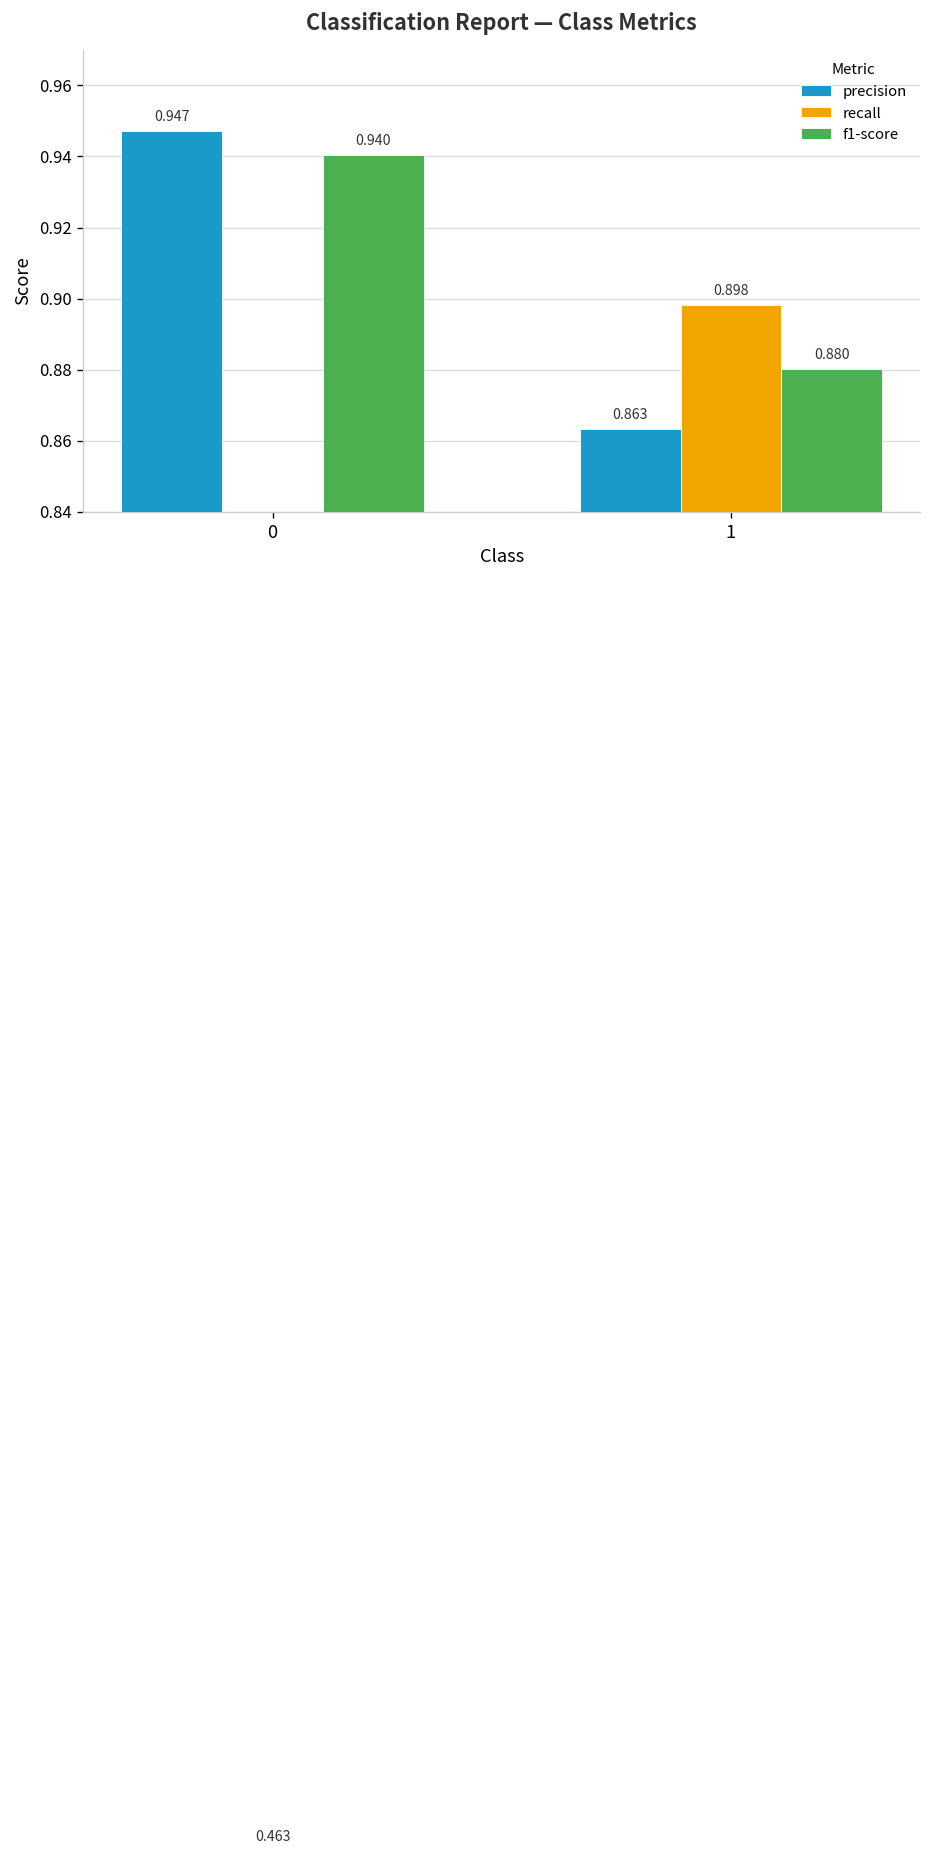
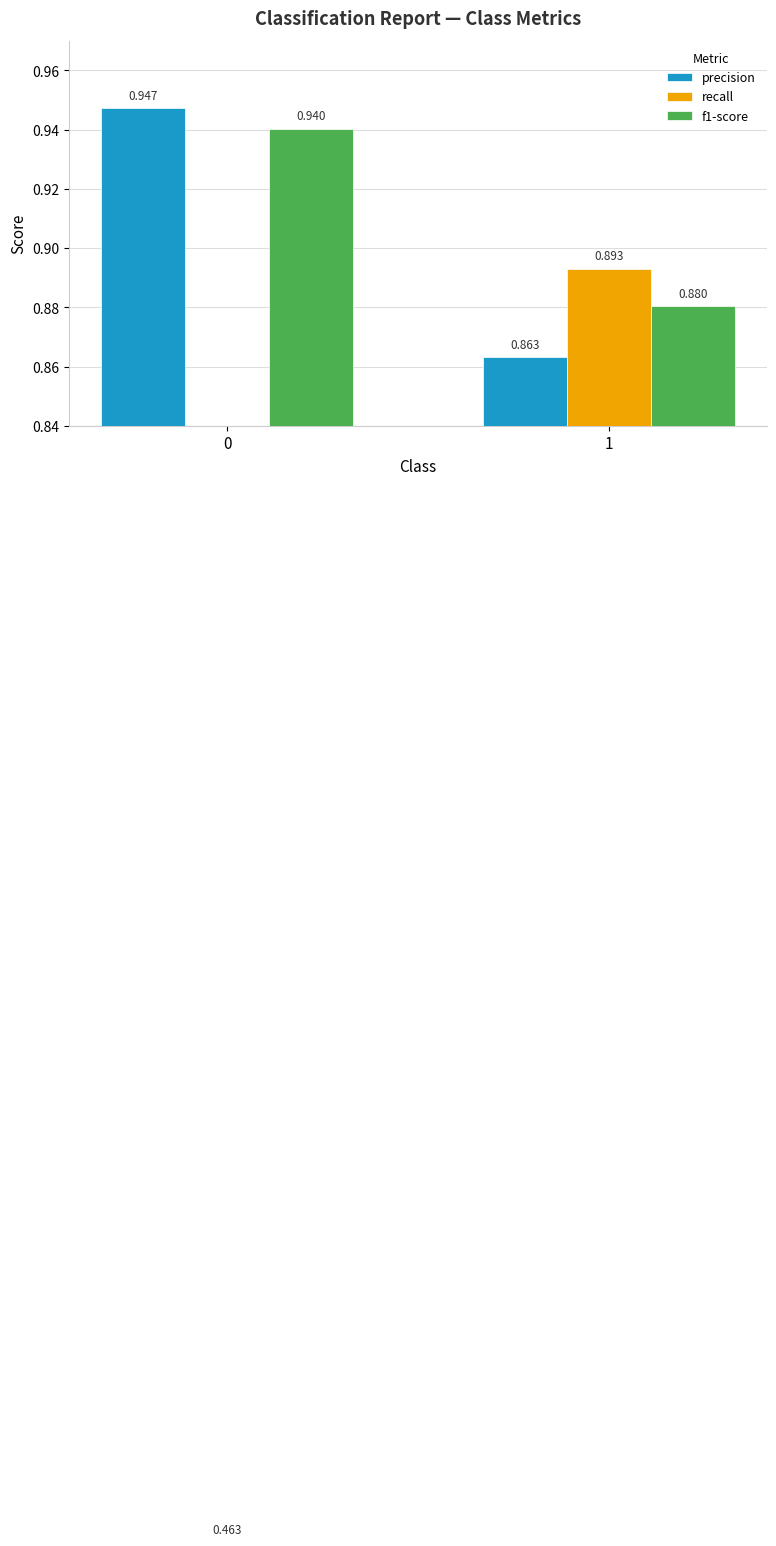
  {
    "precision": {
      "0": 0.947,
      "1": 0.863
    },
    "recall": {
-     "1": 0.898
+     "1": 0.893
    },
    "f1-score": {
      "0": 0.940,
      "1": 0.880
    }
  }
